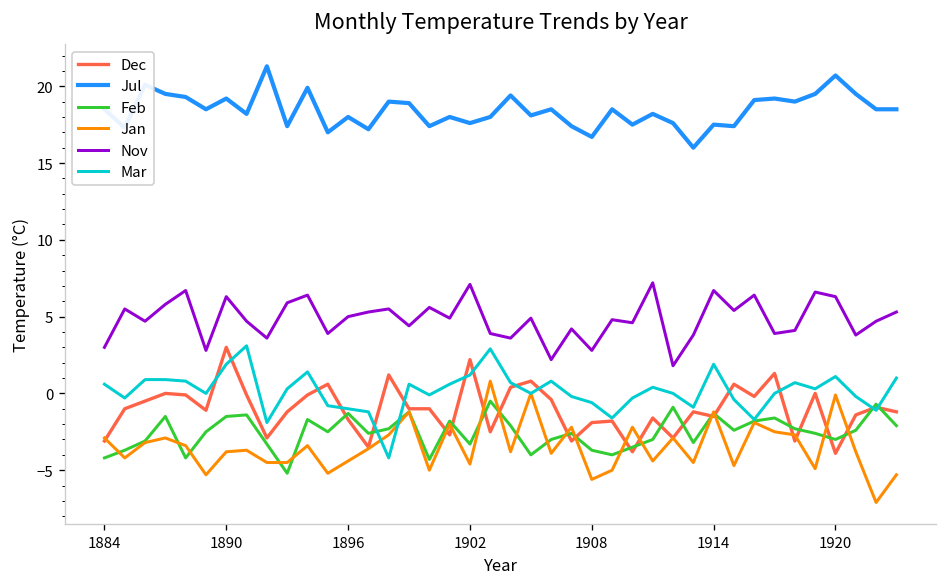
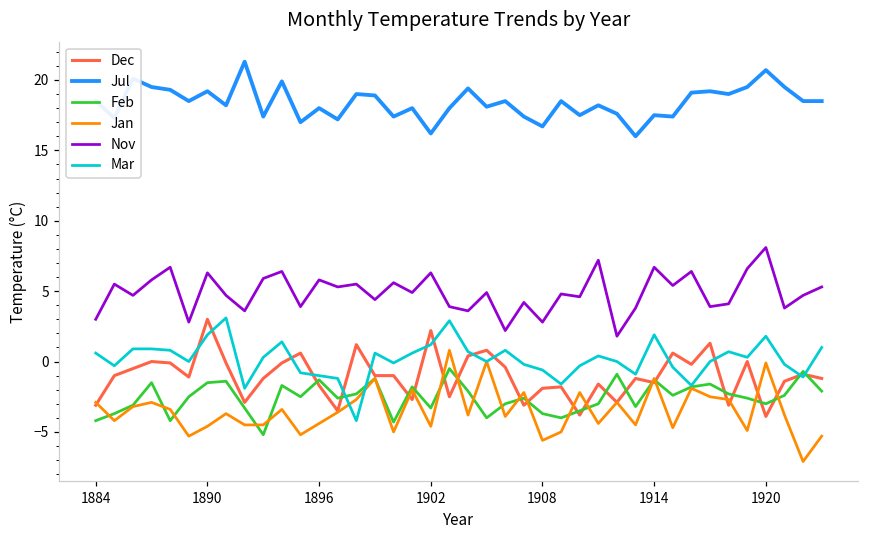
  {
    "Dec": {
      "1884": -3.1,
      "1890": 3.0,
      "1896": -1.7,
      "1902": 2.2,
      "1908": -1.9,
      "1914": -1.5,
      "1920": -3.9
    },
    "Jul": {
      "1890": 19.2,
      "1896": 18.0,
-     "1902": 17.6,
+     "1902": 16.2,
      "1908": 16.7,
      "1914": 17.5,
      "1920": 20.7
    },
    "Feb": {
      "1884": -4.2,
      "1890": -1.5,
      "1896": -1.3,
      "1902": -3.3,
      "1908": -3.7,
      "1920": -3.0
    },
    "Jan": {
      "1884": -2.9,
-     "1890": -3.8,
+     "1890": -4.6,
      "1896": -4.4,
      "1902": -4.6,
      "1908": -5.6,
      "1920": -0.1
    },
    "Nov": {
      "1884": 3.0,
      "1890": 6.3,
-     "1896": 5.0,
-     "1902": 7.1,
+     "1896": 5.8,
+     "1902": 6.3,
      "1908": 2.8,
      "1914": 6.7,
-     "1920": 6.3
+     "1920": 8.1
    },
    "Mar": {
      "1884": 0.6,
      "1890": 1.9,
      "1896": -1.0,
      "1902": 1.2,
      "1908": -0.6,
      "1914": 1.9,
-     "1920": 1.1
+     "1920": 1.8
    }
  }
